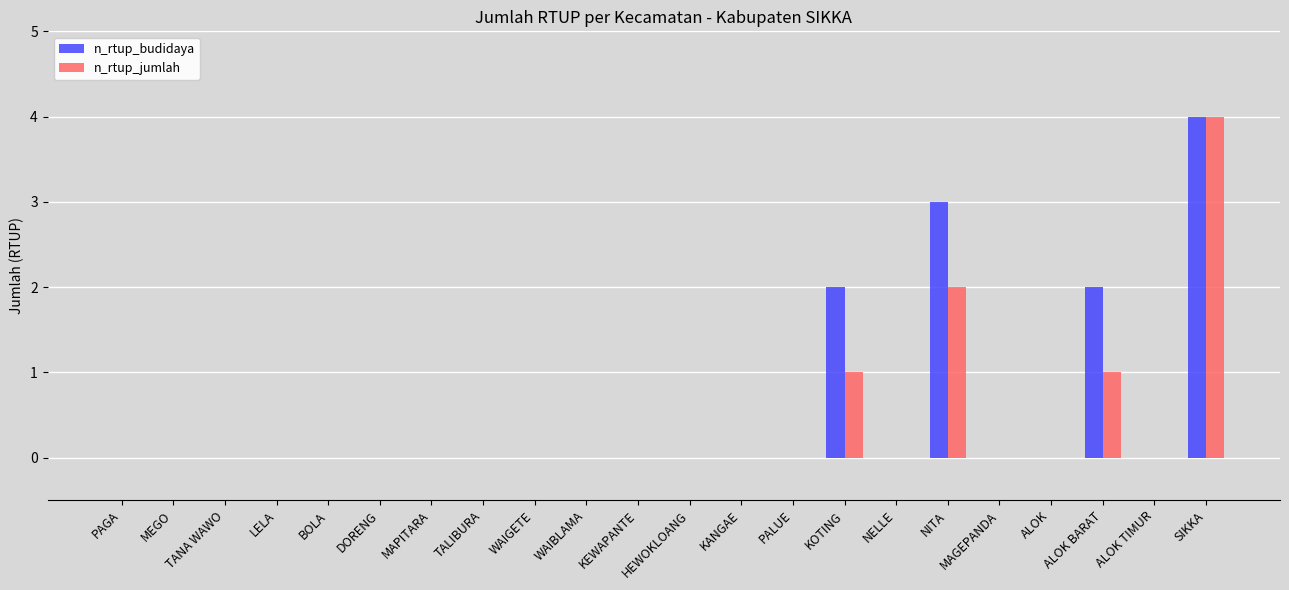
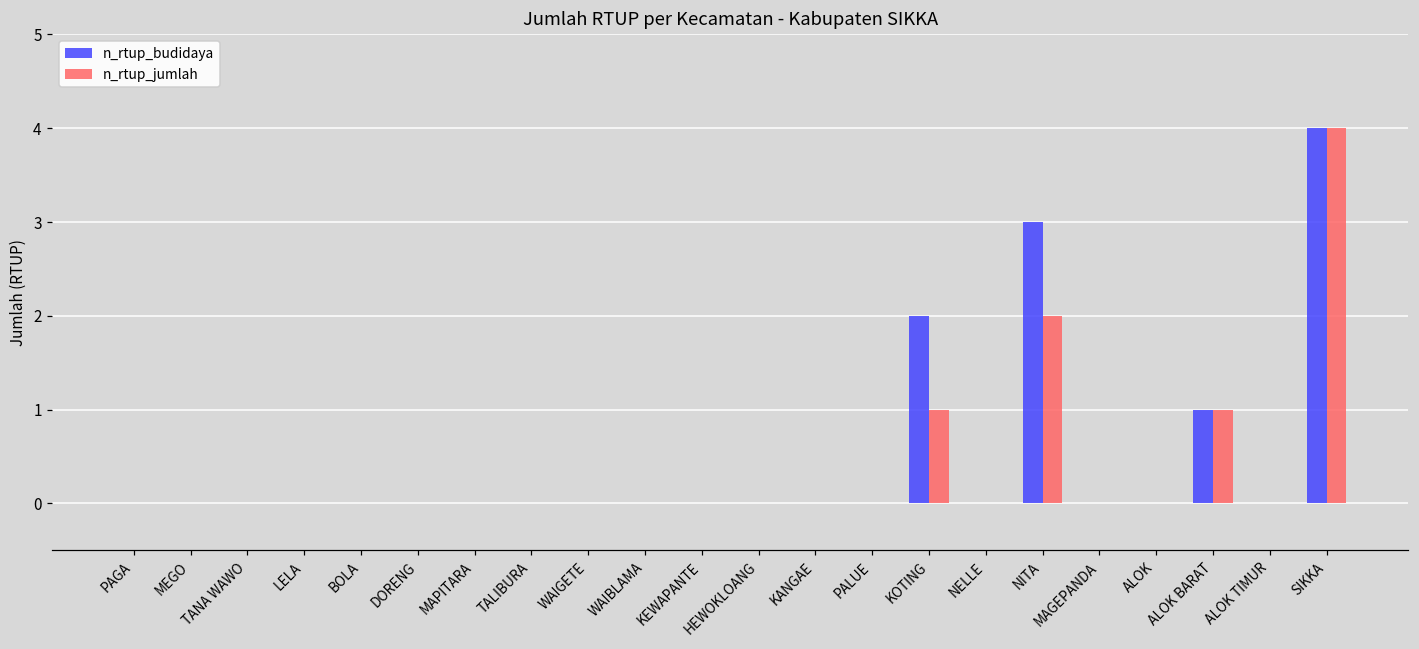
  {
    "n_rtup_budidaya": {
      "PAGA": 0,
      "MEGO": 0,
      "TANA WAWO": 0,
      "LELA": 0,
      "BOLA": 0,
      "DORENG": 0,
      "MAPITARA": 0,
      "TALIBURA": 0,
      "WAIGETE": 0,
      "WAIBLAMA": 0,
      "KEWAPANTE": 0,
      "HEWOKLOANG": 0,
      "KANGAE": 0,
      "PALUE": 0,
      "KOTING": 2,
      "NELLE": 0,
      "NITA": 3,
      "MAGEPANDA": 0,
      "ALOK": 0,
-     "ALOK BARAT": 2,
+     "ALOK BARAT": 1,
      "ALOK TIMUR": 0,
      "SIKKA": 4
    },
    "n_rtup_jumlah": {
      "PAGA": 0,
      "MEGO": 0,
      "TANA WAWO": 0,
      "LELA": 0,
      "BOLA": 0,
      "DORENG": 0,
      "MAPITARA": 0,
      "TALIBURA": 0,
      "WAIGETE": 0,
      "WAIBLAMA": 0,
      "KEWAPANTE": 0,
      "HEWOKLOANG": 0,
      "KANGAE": 0,
      "PALUE": 0,
      "KOTING": 1,
      "NELLE": 0,
      "NITA": 2,
      "MAGEPANDA": 0,
      "ALOK": 0,
      "ALOK BARAT": 1,
      "ALOK TIMUR": 0,
      "SIKKA": 4
    }
  }
